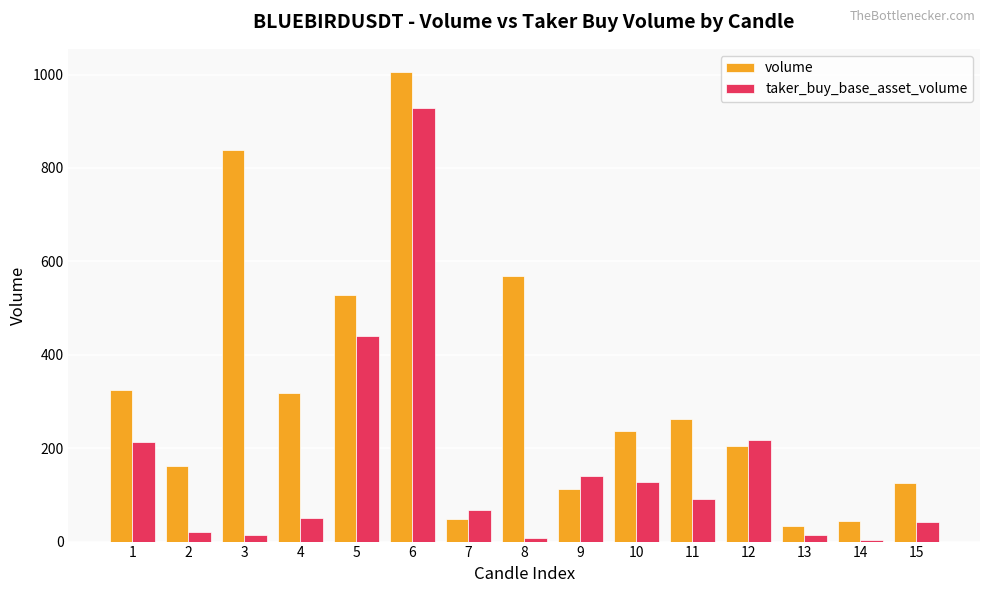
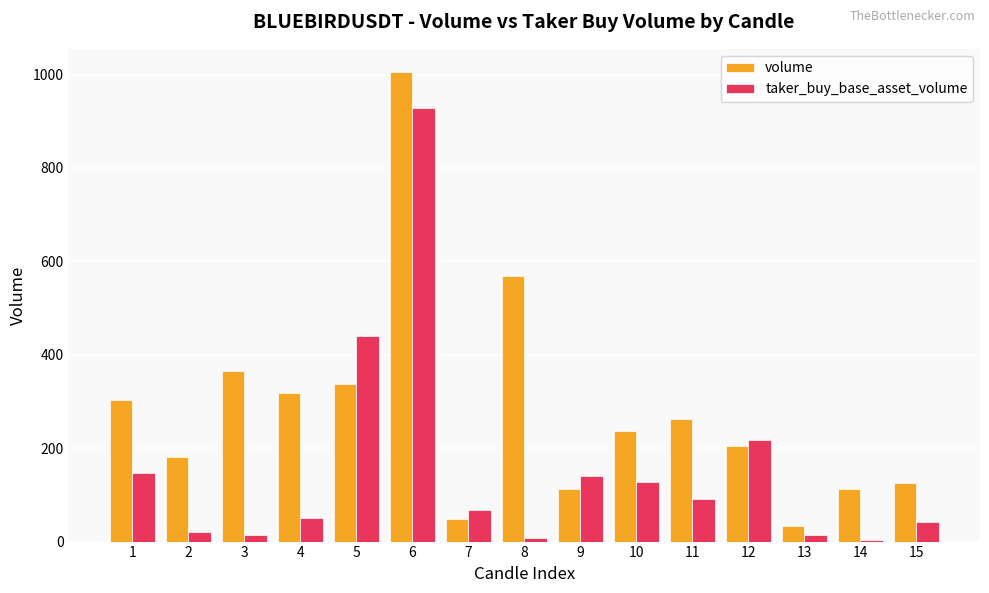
  {
    "volume": {
-     "1": 320,
-     "2": 160,
-     "3": 840,
+     "1": 300,
+     "2": 180,
+     "3": 360,
      "4": 320,
-     "5": 530,
+     "5": 340,
      "6": 1000,
      "7": 50,
      "8": 570,
      "9": 110,
      "10": 240,
      "11": 260,
      "12": 210,
      "13": 30,
-     "14": 50,
+     "14": 110,
      "15": 130
    },
    "taker_buy_base_asset_volume": {
-     "1": 210,
+     "1": 150,
      "2": 20,
      "3": 10,
      "4": 50,
      "5": 440,
      "6": 930,
      "7": 70,
      "8": 10,
      "9": 140,
      "10": 130,
      "11": 90,
      "12": 220,
      "13": 20,
      "15": 40
    }
  }
